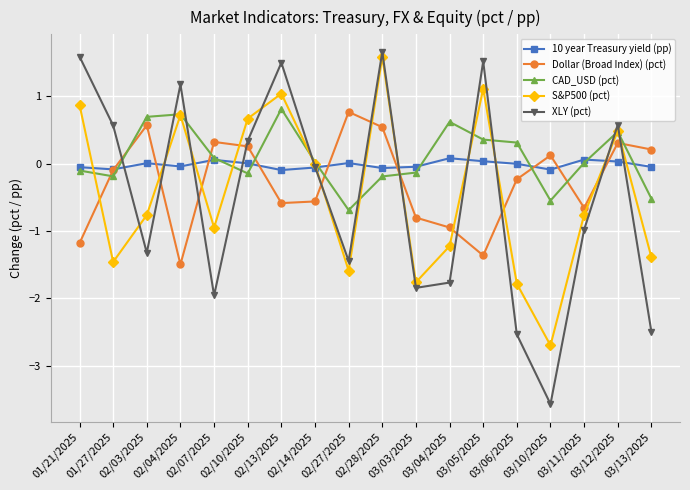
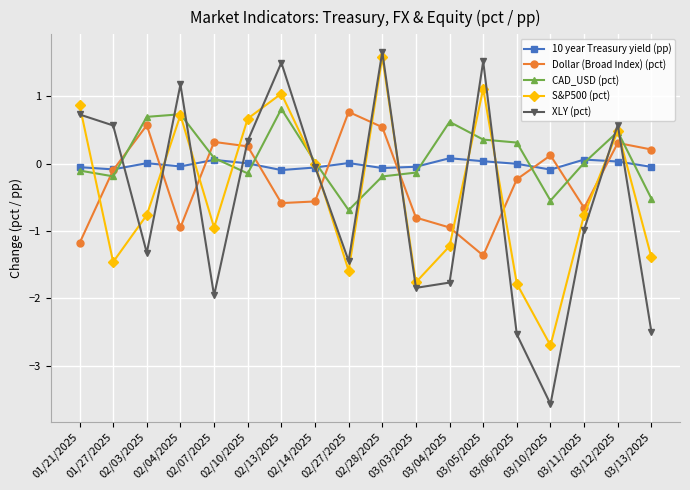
  {
    "10 year Treasury yield (pp)": {
      "01/21/2025": 0.0,
      "02/03/2025": 0.0,
      "02/04/2025": 0.0,
      "02/10/2025": 0.0,
      "02/13/2025": -0.1,
      "02/27/2025": 0.0,
      "02/28/2025": -0.1,
      "03/03/2025": 0.0,
      "03/04/2025": 0.1,
      "03/05/2025": 0.0,
      "03/06/2025": 0.0,
      "03/10/2025": -0.1,
      "03/11/2025": 0.1,
      "03/12/2025": 0.0,
      "03/13/2025": 0.0
    },
    "Dollar (Broad Index) (pct)": {
      "01/21/2025": -1.2,
      "02/03/2025": 0.6,
-     "02/04/2025": -1.5,
+     "02/04/2025": -0.9,
      "02/07/2025": 0.3,
      "02/10/2025": 0.3,
      "02/13/2025": -0.6,
      "02/14/2025": -0.6,
      "02/27/2025": 0.8,
      "02/28/2025": 0.5,
      "03/03/2025": -0.8,
      "03/04/2025": -0.9,
      "03/05/2025": -1.4,
      "03/06/2025": -0.2,
      "03/10/2025": 0.1,
      "03/11/2025": -0.7,
      "03/12/2025": 0.3,
      "03/13/2025": 0.2
    },
    "CAD_USD (pct)": {
      "01/21/2025": -0.1,
      "01/27/2025": -0.2,
      "02/03/2025": 0.7,
      "02/10/2025": -0.1,
      "02/13/2025": 0.8,
      "02/27/2025": -0.7,
      "02/28/2025": -0.2,
      "03/03/2025": -0.1,
      "03/04/2025": 0.6,
      "03/05/2025": 0.4,
      "03/06/2025": 0.3,
      "03/10/2025": -0.5,
      "03/11/2025": 0.0,
      "03/13/2025": -0.5
    },
    "S&P500 (pct)": {
      "01/21/2025": 0.9,
      "01/27/2025": -1.5,
      "02/03/2025": -0.8,
      "02/07/2025": -0.9,
      "02/10/2025": 0.7,
      "02/13/2025": 1.0,
      "02/27/2025": -1.6,
      "02/28/2025": 1.6,
      "03/03/2025": -1.8,
      "03/04/2025": -1.2,
      "03/05/2025": 1.1,
      "03/06/2025": -1.8,
      "03/10/2025": -2.7,
      "03/11/2025": -0.8,
      "03/13/2025": -1.4
    },
    "XLY (pct)": {
-     "01/21/2025": 1.6,
+     "01/21/2025": 0.7,
      "01/27/2025": 0.6,
      "02/03/2025": -1.3,
      "02/04/2025": 1.2,
      "02/07/2025": -2.0,
      "02/10/2025": 0.3,
      "02/13/2025": 1.5,
      "02/27/2025": -1.4,
      "02/28/2025": 1.7,
      "03/03/2025": -1.8,
      "03/04/2025": -1.8,
      "03/05/2025": 1.5,
      "03/06/2025": -2.5,
      "03/10/2025": -3.6,
      "03/11/2025": -1.0,
      "03/12/2025": 0.6,
      "03/13/2025": -2.5
    }
  }
